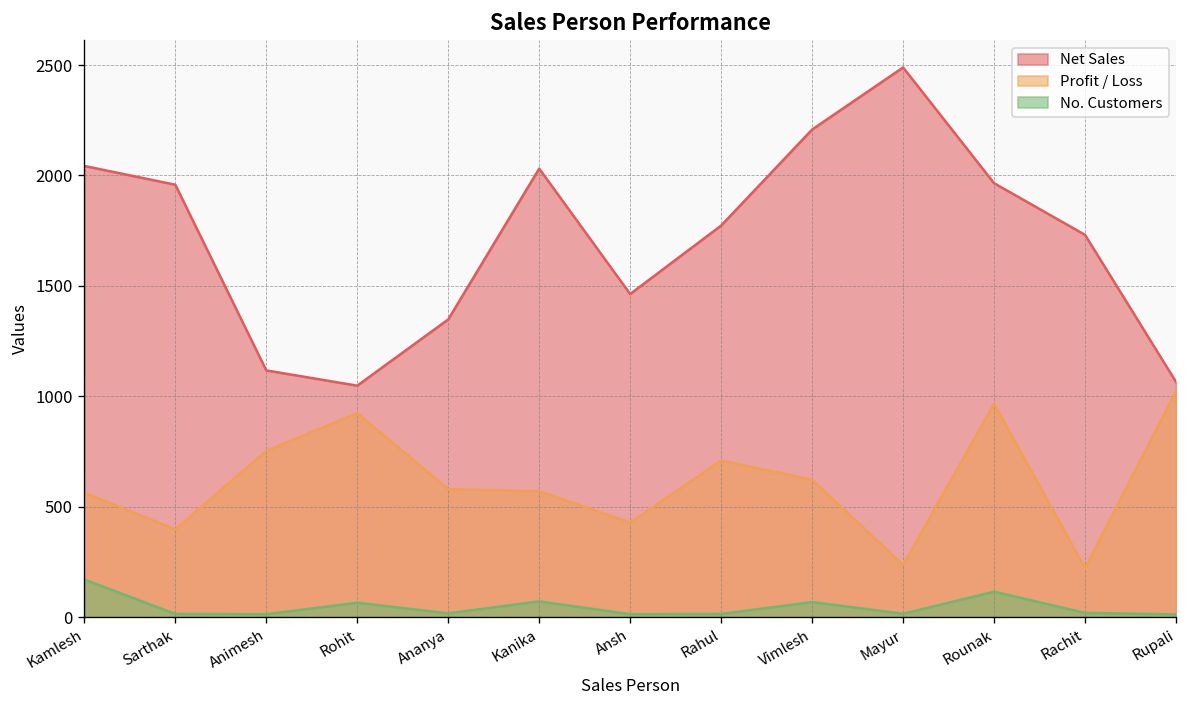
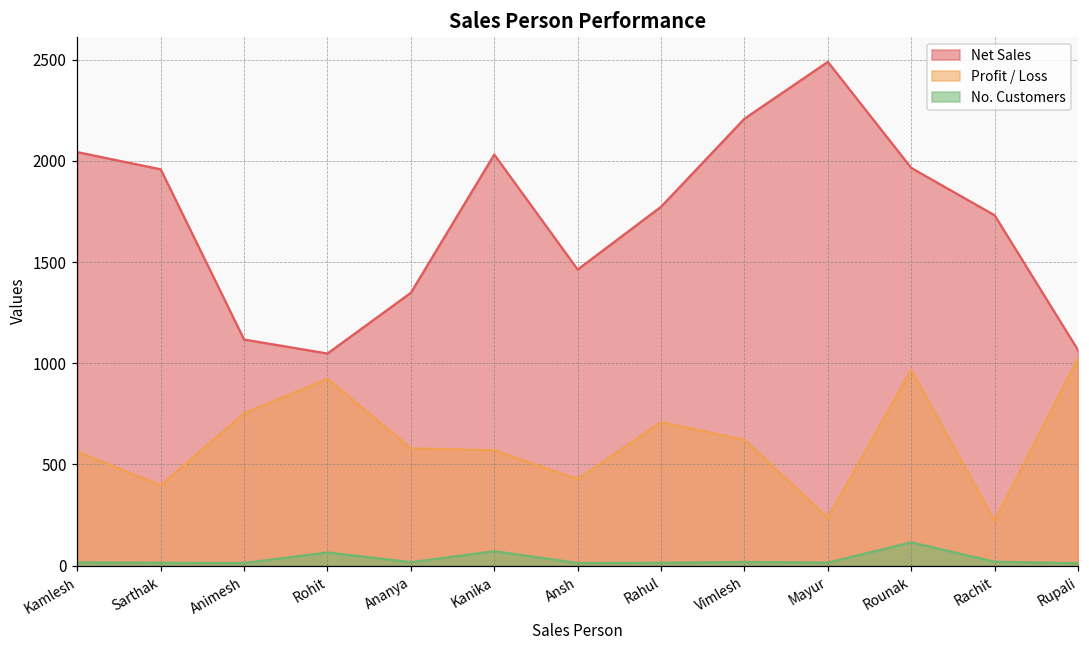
  {
    "No. Customers": {
-     "Kamlesh": 170,
+     "Kamlesh": 20,
      "Sarthak": 10,
      "Animesh": 10,
      "Rohit": 70,
      "Ananya": 20,
      "Kanika": 70,
      "Ansh": 10,
      "Rahul": 10,
-     "Vimlesh": 70,
+     "Vimlesh": 20,
      "Mayur": 20,
      "Rounak": 120,
      "Rachit": 20,
      "Rupali": 10
    }
  }
